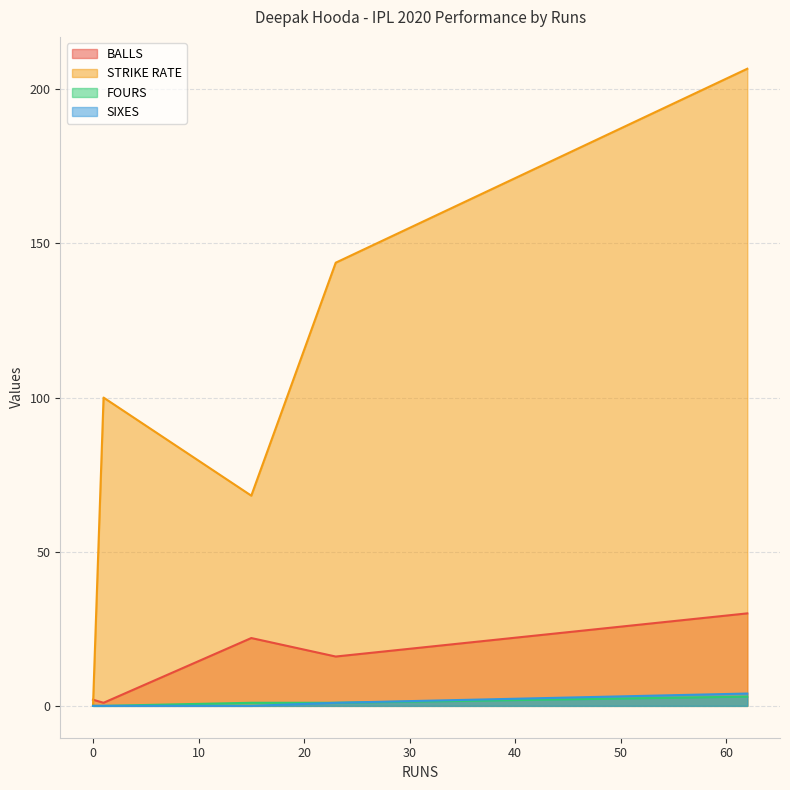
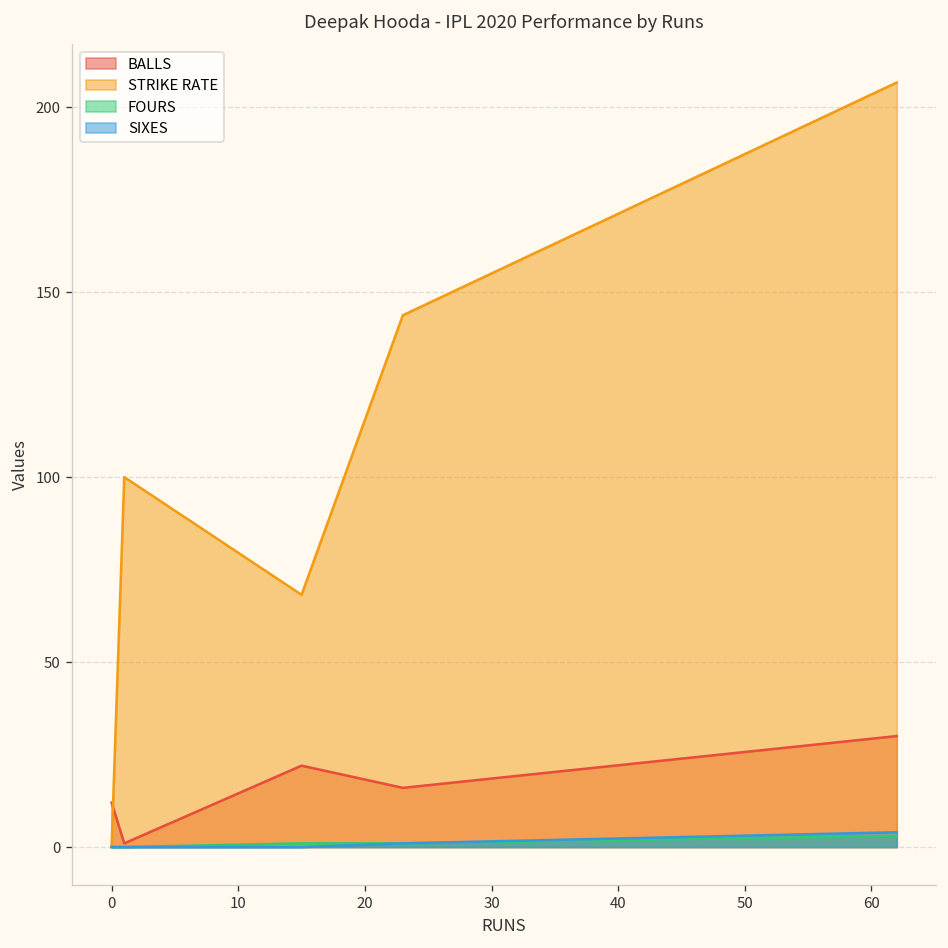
  {
    "BALLS": {
-     "0": 2
+     "0": 12
    }
  }
